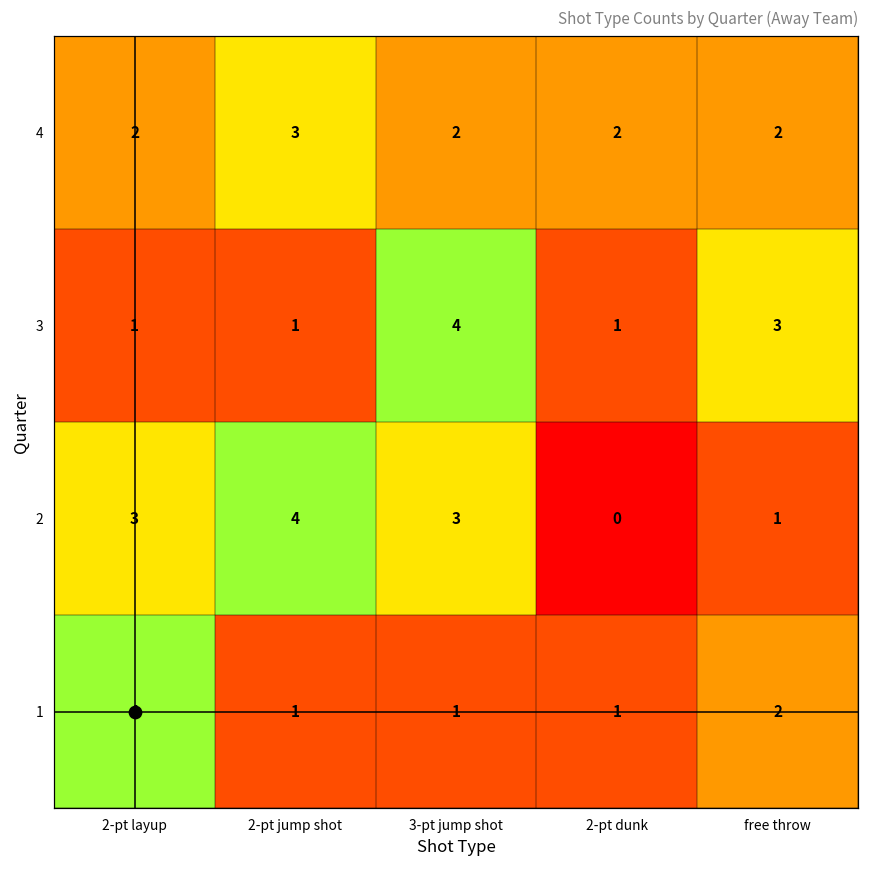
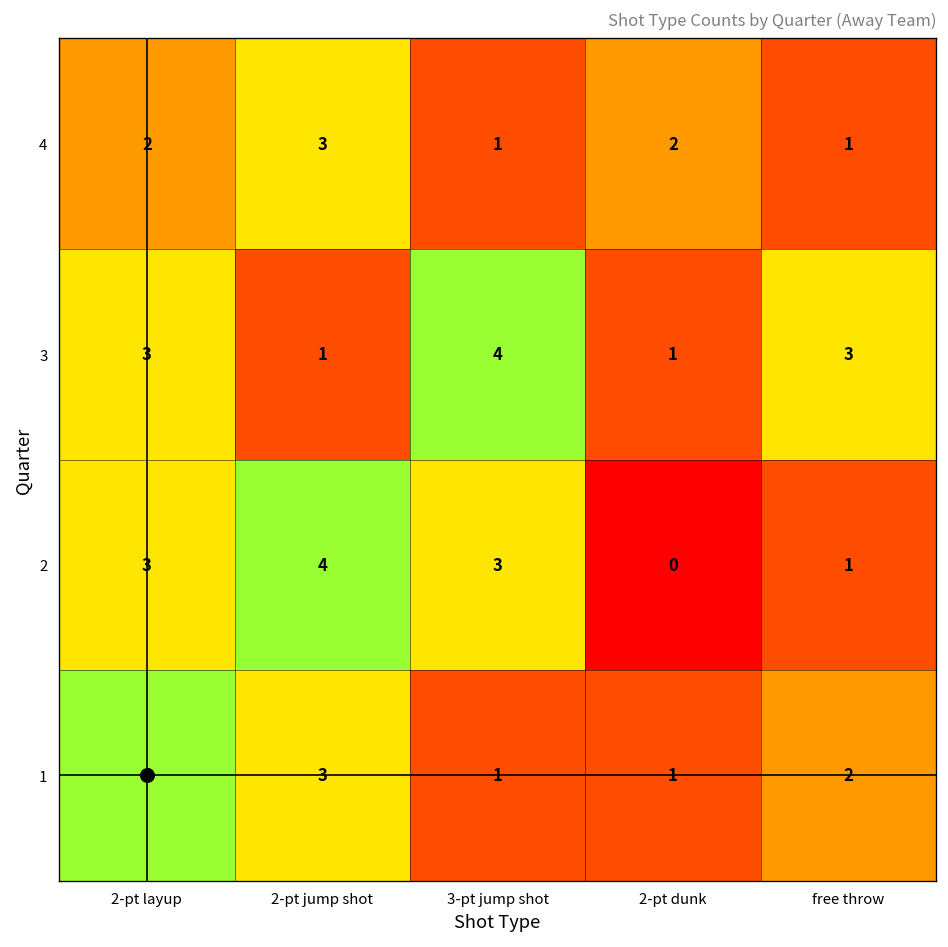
  {
    "4": {
      "2-pt layup": 2,
      "2-pt jump shot": 3,
-     "3-pt jump shot": 2,
+     "3-pt jump shot": 1,
      "2-pt dunk": 2,
-     "free throw": 2
+     "free throw": 1
    },
    "3": {
-     "2-pt layup": 1,
+     "2-pt layup": 3,
      "2-pt jump shot": 1,
      "3-pt jump shot": 4,
      "2-pt dunk": 1,
      "free throw": 3
    },
    "2": {
      "2-pt layup": 3,
      "2-pt jump shot": 4,
      "3-pt jump shot": 3,
      "2-pt dunk": 0,
      "free throw": 1
    },
    "1": {
-     "2-pt jump shot": 1,
+     "2-pt jump shot": 3,
      "3-pt jump shot": 1,
      "2-pt dunk": 1,
      "free throw": 2
    }
  }
